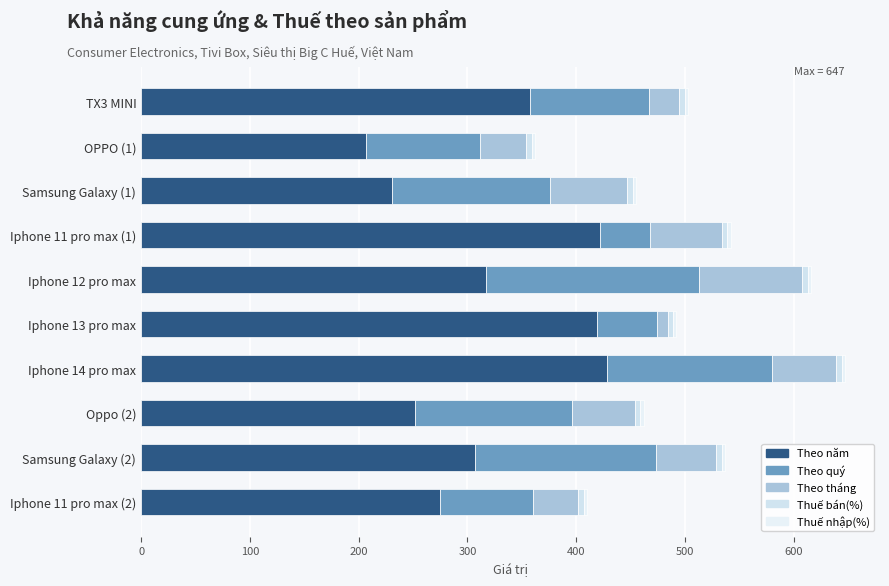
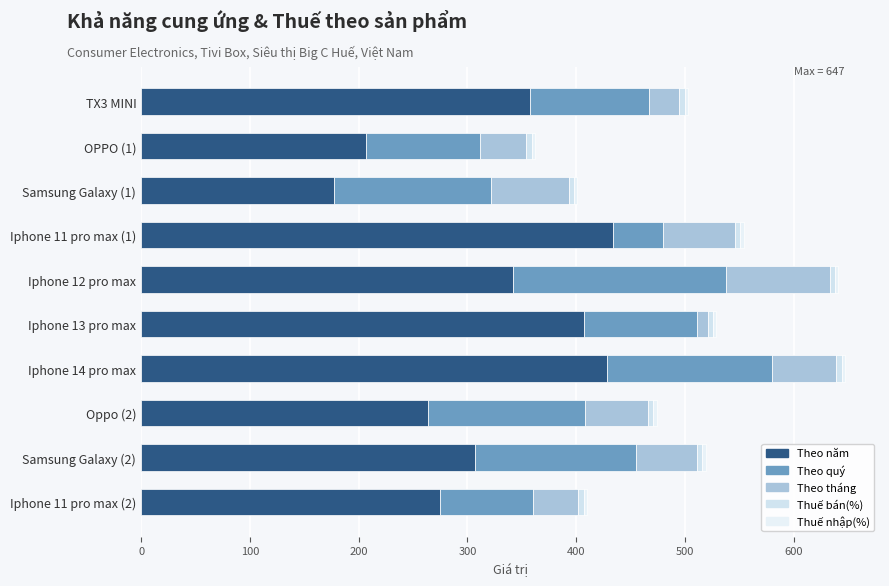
  {
    "Theo năm": {
      "TX3 MINI": 358,
      "OPPO (1)": 207,
-     "Samsung Galaxy (1)": 231,
-     "Iphone 11 pro max (1)": 422,
-     "Iphone 12 pro max": 317,
-     "Iphone 13 pro max": 419,
+     "Samsung Galaxy (1)": 177,
+     "Iphone 11 pro max (1)": 434,
+     "Iphone 12 pro max": 342,
+     "Iphone 13 pro max": 407,
      "Iphone 14 pro max": 428,
-     "Oppo (2)": 252,
+     "Oppo (2)": 264,
      "Samsung Galaxy (2)": 307,
      "Iphone 11 pro max (2)": 275
    },
    "Theo quý": {
      "TX3 MINI": 109,
      "OPPO (1)": 105,
      "Samsung Galaxy (1)": 145,
      "Iphone 11 pro max (1)": 46,
      "Iphone 12 pro max": 196,
-     "Iphone 13 pro max": 55,
+     "Iphone 13 pro max": 104,
      "Iphone 14 pro max": 152,
      "Oppo (2)": 144,
-     "Samsung Galaxy (2)": 166,
+     "Samsung Galaxy (2)": 148,
      "Iphone 11 pro max (2)": 85
    }
  }
